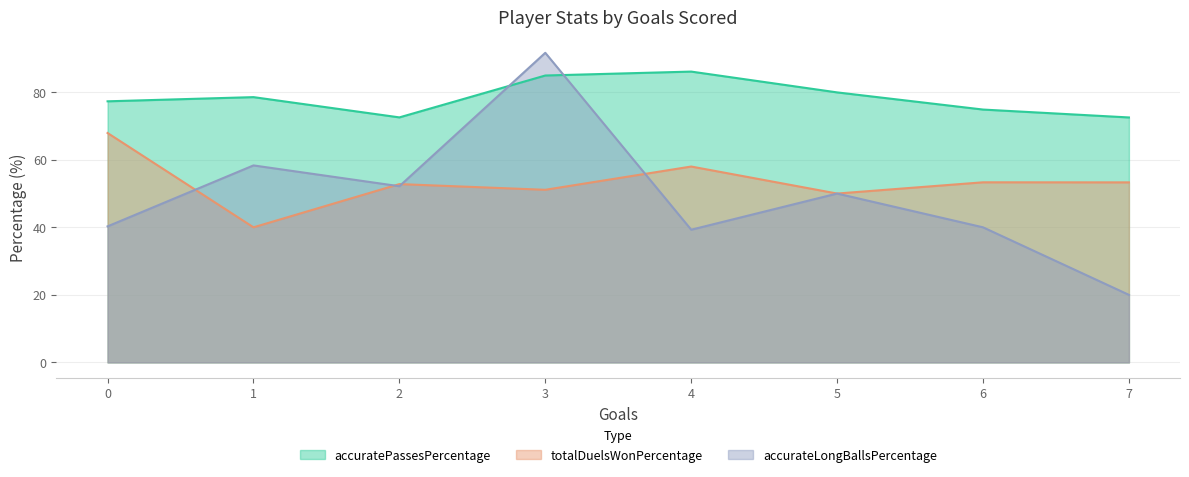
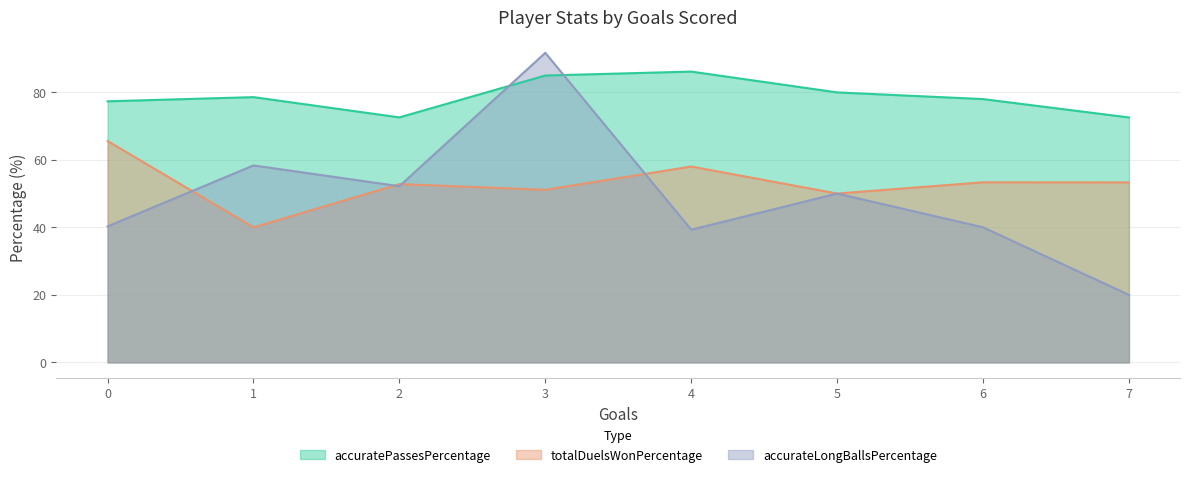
  {
    "accuratePassesPercentage": {
      "0": 77,
      "1": 79,
      "2": 73,
      "3": 85,
      "4": 86,
      "5": 80,
-     "6": 75,
+     "6": 78,
      "7": 73
    },
    "totalDuelsWonPercentage": {
-     "0": 68,
+     "0": 66,
      "1": 40,
      "3": 51,
      "4": 58,
      "6": 53,
      "7": 53
    },
    "accurateLongBallsPercentage": {
      "0": 40,
      "1": 58,
      "3": 92,
      "4": 39,
      "6": 40,
      "7": 20
    }
  }
